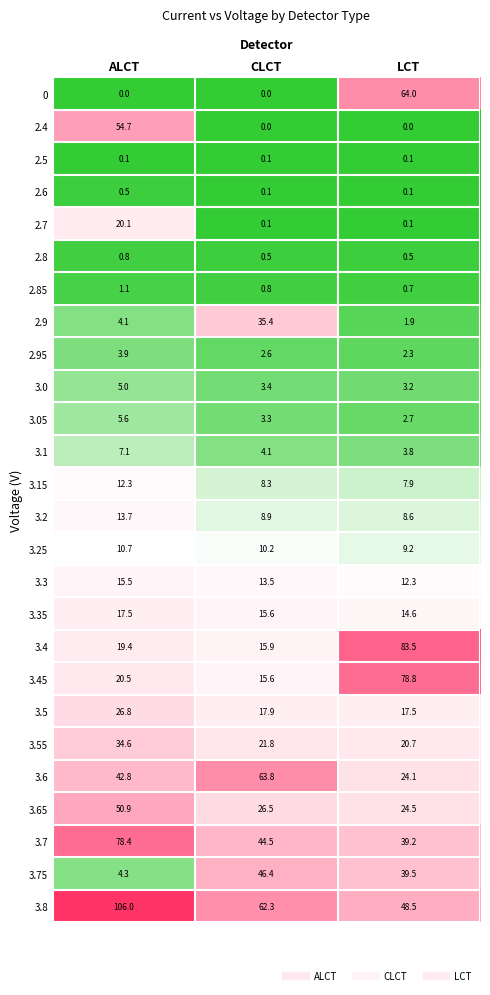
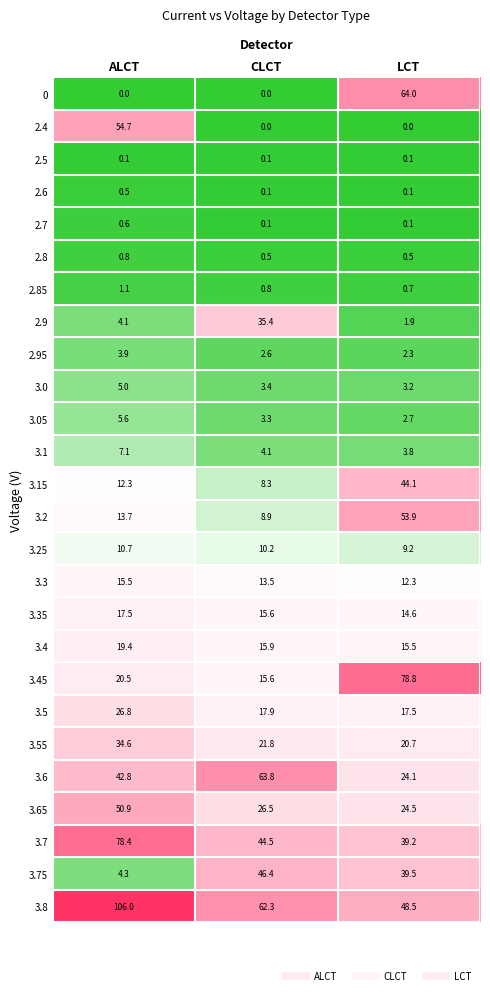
  {
    "0": {
      "ALCT": 0.0,
      "CLCT": 0.0,
      "LCT": 64.0
    },
    "2.4": {
      "ALCT": 54.7,
      "CLCT": 0.0,
      "LCT": 0.0
    },
    "2.5": {
      "ALCT": 0.1,
      "CLCT": 0.1,
      "LCT": 0.1
    },
    "2.6": {
      "ALCT": 0.5,
      "CLCT": 0.1,
      "LCT": 0.1
    },
    "2.7": {
-     "ALCT": 20.1,
+     "ALCT": 0.6,
      "CLCT": 0.1,
      "LCT": 0.1
    },
    "2.8": {
      "ALCT": 0.8,
      "CLCT": 0.5,
      "LCT": 0.5
    },
    "2.85": {
      "ALCT": 1.1,
      "CLCT": 0.8,
      "LCT": 0.7
    },
    "2.9": {
      "ALCT": 4.1,
      "CLCT": 35.4,
      "LCT": 1.9
    },
    "2.95": {
      "ALCT": 3.9,
      "CLCT": 2.6,
      "LCT": 2.3
    },
    "3.0": {
      "ALCT": 5.0,
      "CLCT": 3.4,
      "LCT": 3.2
    },
    "3.05": {
      "ALCT": 5.6,
      "CLCT": 3.3,
      "LCT": 2.7
    },
    "3.1": {
      "ALCT": 7.1,
      "CLCT": 4.1,
      "LCT": 3.8
    },
    "3.15": {
      "ALCT": 12.3,
      "CLCT": 8.3,
-     "LCT": 7.9
+     "LCT": 44.1
    },
    "3.2": {
      "ALCT": 13.7,
      "CLCT": 8.9,
-     "LCT": 8.6
+     "LCT": 53.9
    },
    "3.25": {
      "ALCT": 10.7,
      "CLCT": 10.2,
      "LCT": 9.2
    },
    "3.3": {
      "ALCT": 15.5,
      "CLCT": 13.5,
      "LCT": 12.3
    },
    "3.35": {
      "ALCT": 17.5,
      "CLCT": 15.6,
      "LCT": 14.6
    },
    "3.4": {
      "ALCT": 19.4,
      "CLCT": 15.9,
-     "LCT": 83.5
+     "LCT": 15.5
    },
    "3.45": {
      "ALCT": 20.5,
      "CLCT": 15.6,
      "LCT": 78.8
    },
    "3.5": {
      "ALCT": 26.8,
      "CLCT": 17.9,
      "LCT": 17.5
    },
    "3.55": {
      "ALCT": 34.6,
      "CLCT": 21.8,
      "LCT": 20.7
    },
    "3.6": {
      "ALCT": 42.8,
      "CLCT": 63.8,
      "LCT": 24.1
    },
    "3.65": {
      "ALCT": 50.9,
      "CLCT": 26.5,
      "LCT": 24.5
    },
    "3.7": {
      "ALCT": 78.4,
      "CLCT": 44.5,
      "LCT": 39.2
    },
    "3.75": {
      "ALCT": 4.3,
      "CLCT": 46.4,
      "LCT": 39.5
    },
    "3.8": {
      "ALCT": 106.0,
      "CLCT": 62.3,
      "LCT": 48.5
    }
  }
